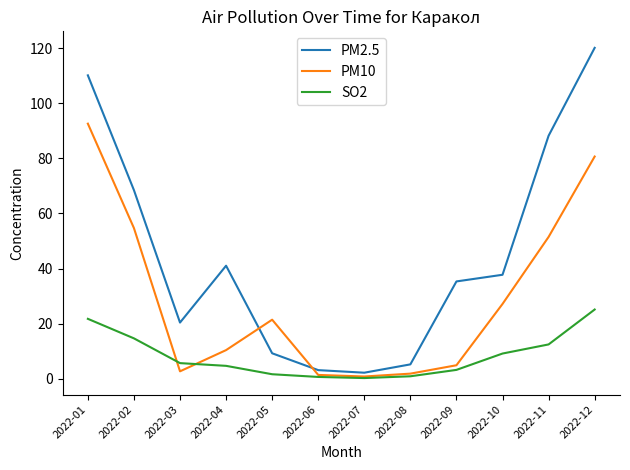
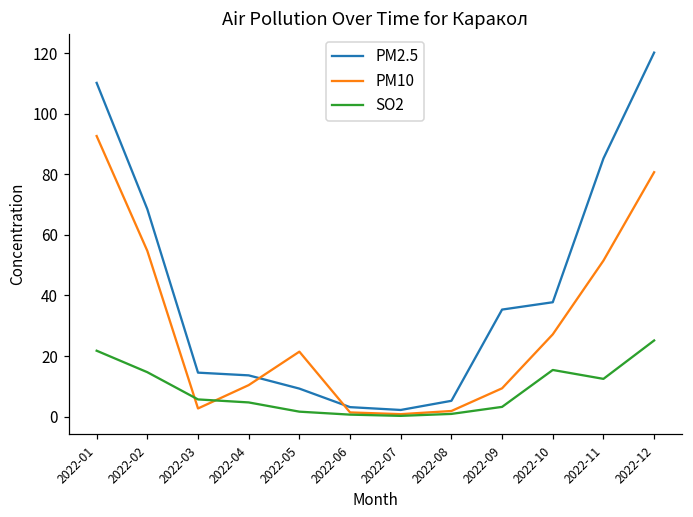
  {
    "PM2.5": {
      "2022-01": 110,
      "2022-02": 68,
-     "2022-03": 20,
-     "2022-04": 41,
+     "2022-03": 15,
+     "2022-04": 14,
      "2022-05": 9,
      "2022-06": 3,
      "2022-07": 2,
      "2022-08": 5,
      "2022-09": 35,
      "2022-10": 38,
-     "2022-11": 88,
+     "2022-11": 85,
      "2022-12": 120
    },
    "PM10": {
      "2022-01": 93,
      "2022-02": 55,
      "2022-03": 3,
      "2022-04": 10,
      "2022-05": 21,
      "2022-08": 2,
-     "2022-09": 5,
+     "2022-09": 9,
      "2022-10": 27,
      "2022-11": 51,
      "2022-12": 81
    },
    "SO2": {
      "2022-01": 22,
      "2022-02": 15,
      "2022-03": 6,
      "2022-04": 5,
      "2022-05": 2,
      "2022-08": 1,
      "2022-09": 3,
-     "2022-10": 9,
+     "2022-10": 15,
      "2022-11": 12,
      "2022-12": 25
    }
  }
